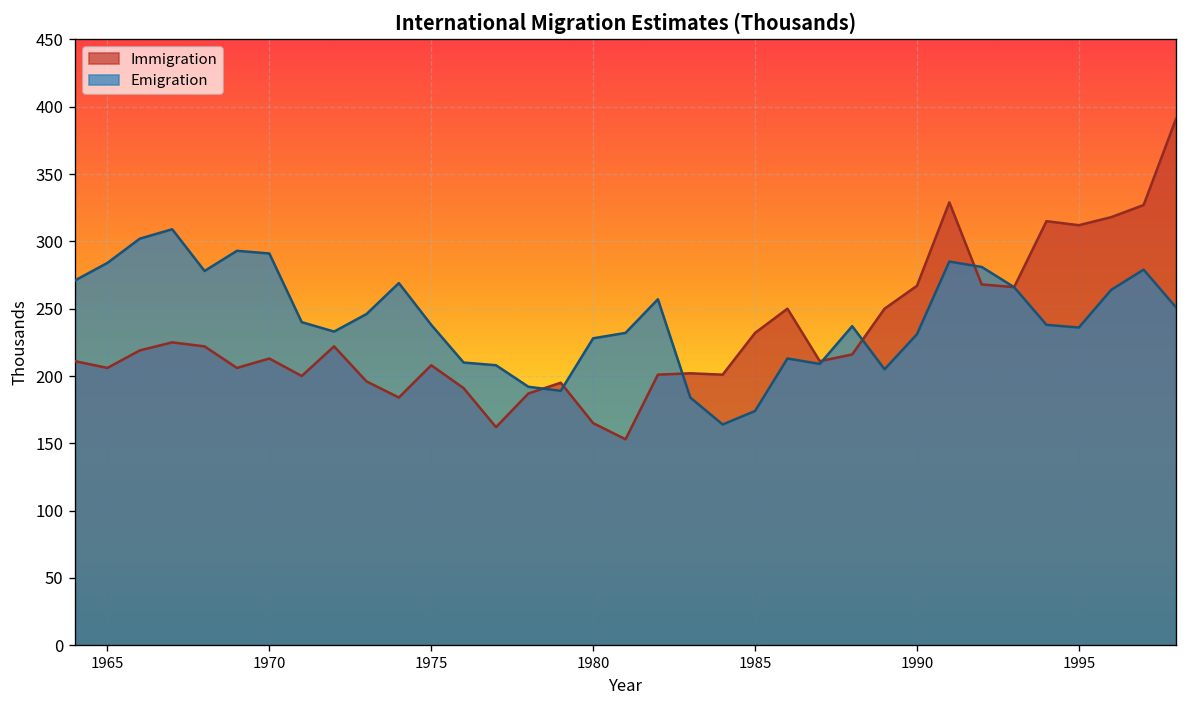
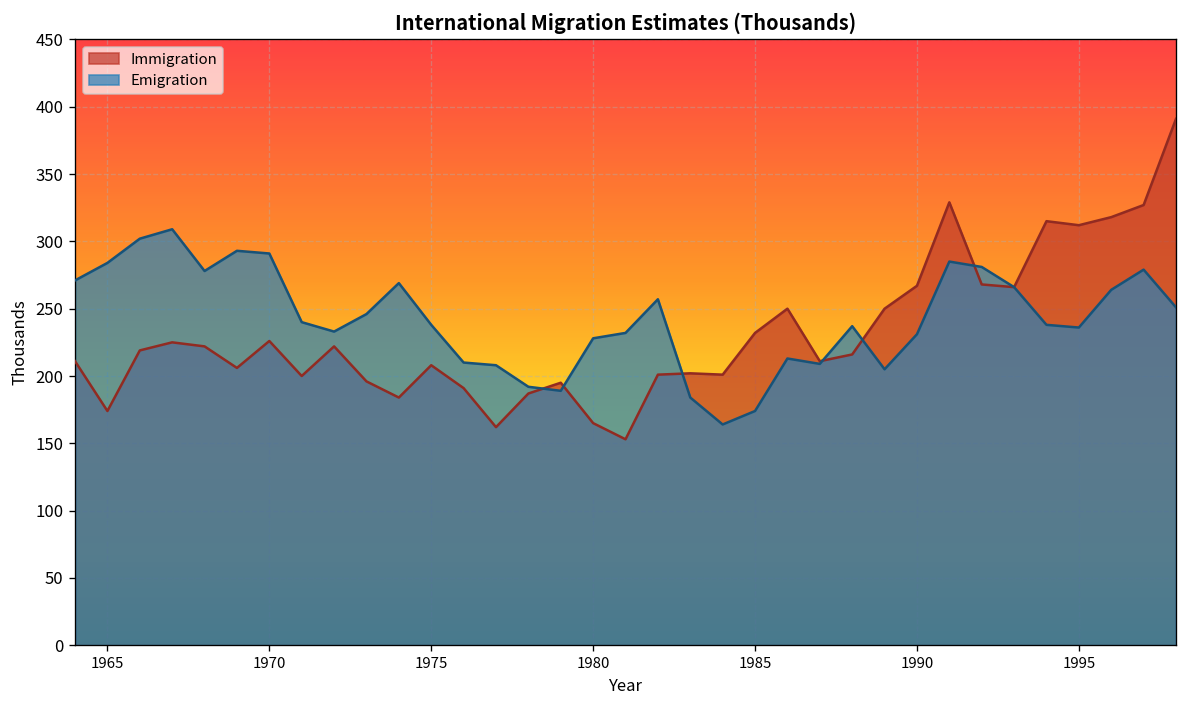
  {
    "Immigration": {
-     "1965": 206,
-     "1970": 213,
+     "1965": 174,
+     "1970": 226,
      "1975": 208,
      "1980": 165,
      "1985": 232,
      "1990": 267,
      "1995": 312
    },
    "Emigration": {
      "1965": 284,
      "1970": 291,
      "1975": 238,
      "1980": 228,
      "1985": 174,
      "1990": 231,
      "1995": 236
    }
  }
